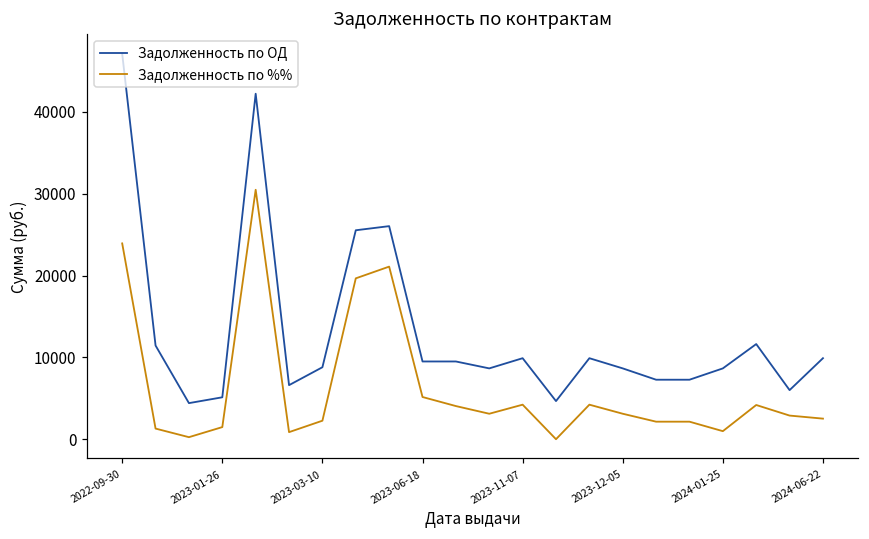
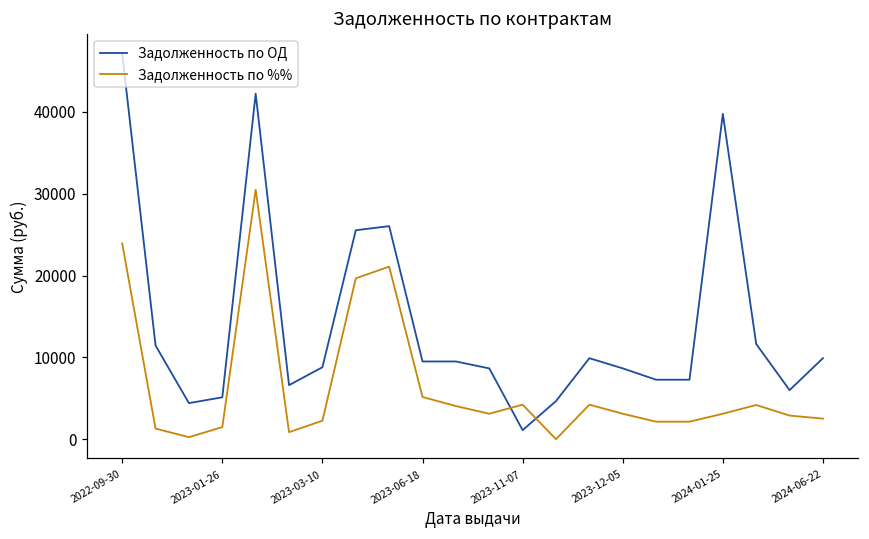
  {
    "Задолженность по ОД": {
      "2023-01-26": 5000,
      "2023-03-10": 9000,
      "2023-06-18": 10000,
-     "2023-11-07": 10000,
+     "2023-11-07": 1000,
      "2023-12-05": 9000,
-     "2024-01-25": 9000,
+     "2024-01-25": 40000,
      "2024-06-22": 10000
    },
    "Задолженность по %%": {
      "2022-09-30": 24000,
      "2023-01-26": 1000,
      "2023-03-10": 2000,
      "2023-06-18": 5000,
      "2023-11-07": 4000,
      "2023-12-05": 3000,
-     "2024-01-25": 1000,
+     "2024-01-25": 3000,
      "2024-06-22": 3000
    }
  }
